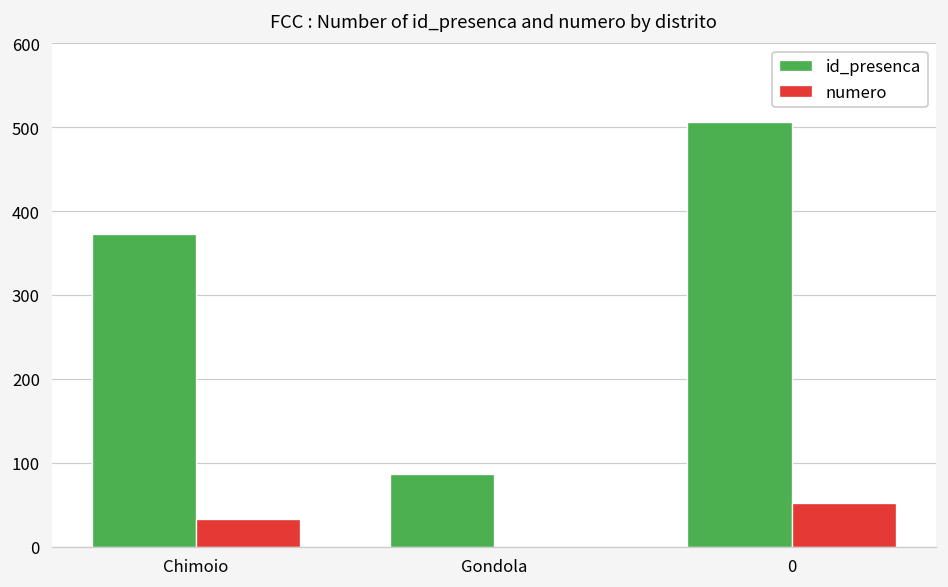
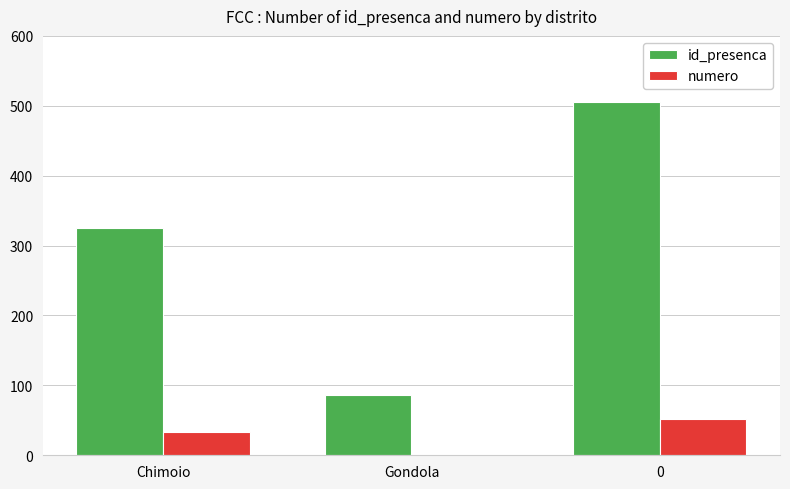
  {
    "id_presenca": {
-     "Chimoio": 370,
+     "Chimoio": 330,
      "Gondola": 90,
      "0": 510
    },
    "numero": {
      "Chimoio": 30,
      "Gondola": 0,
      "0": 50
    }
  }
